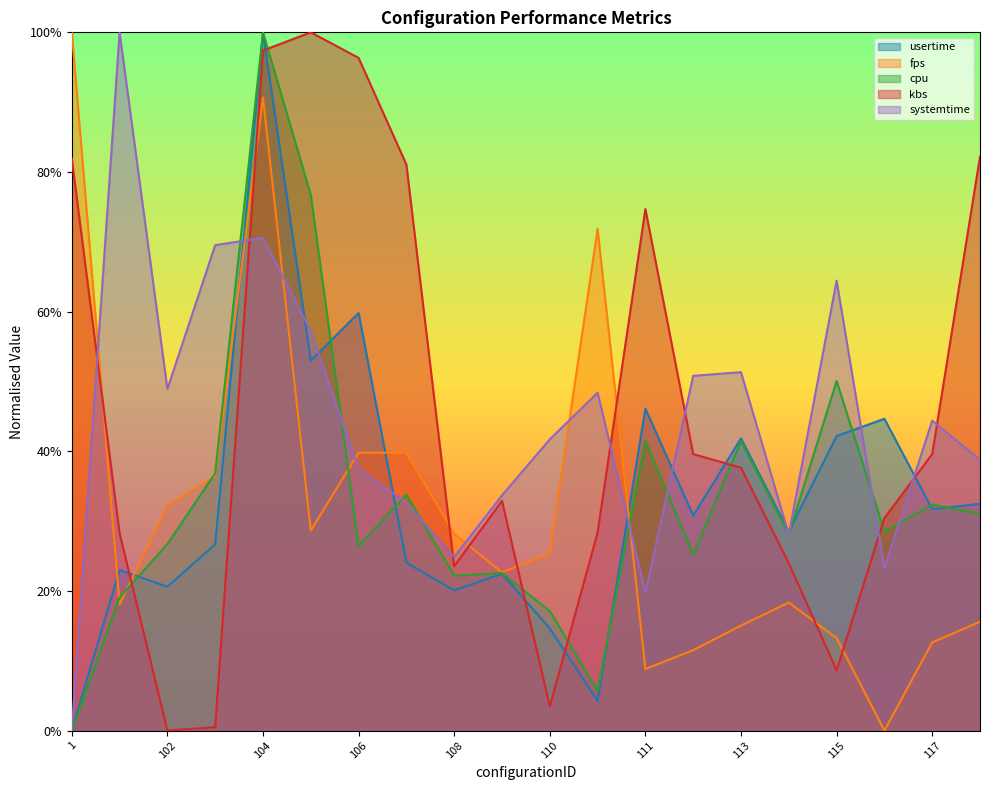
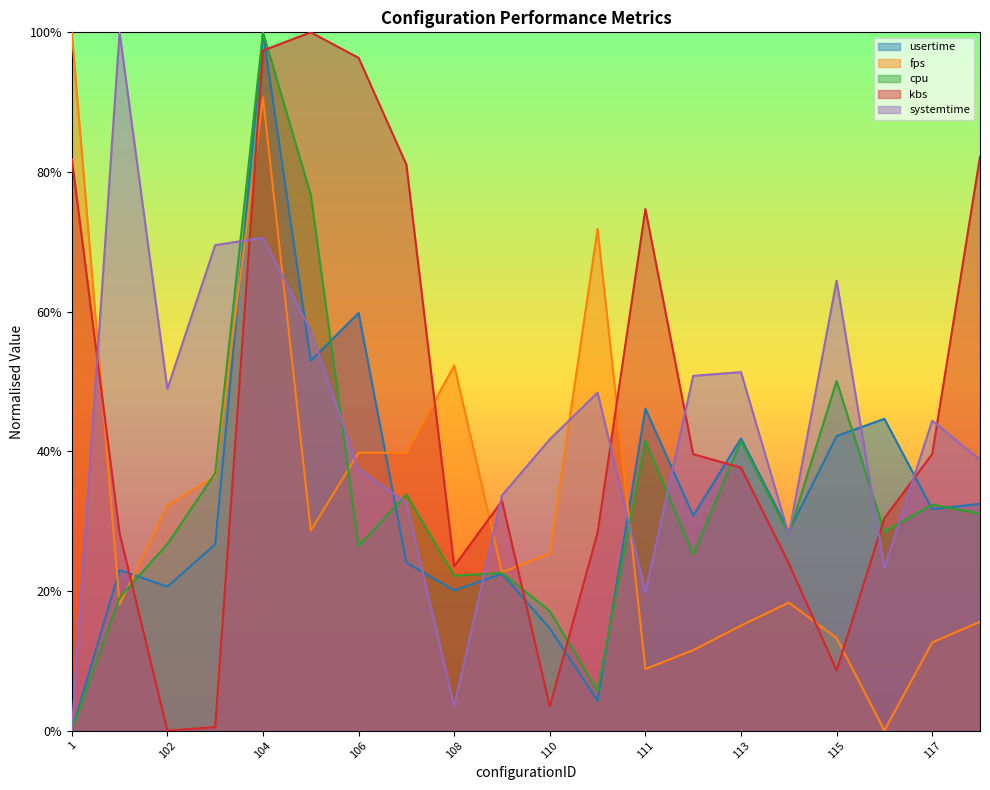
  {
    "usertime": {
      "102": "21%",
      "106": "60%",
      "108": "20%",
      "110": "15%",
      "111": "46%",
      "113": "42%",
      "115": "42%",
      "117": "32%"
    },
    "fps": {
      "102": "32%",
      "104": "91%",
      "106": "40%",
-     "108": "28%",
+     "108": "52%",
      "110": "25%",
      "111": "9%",
      "113": "15%",
      "115": "13%",
      "117": "13%"
    },
    "cpu": {
      "102": "27%",
      "106": "26%",
      "108": "22%",
      "110": "17%",
      "111": "41%",
      "113": "41%",
      "115": "50%",
      "117": "32%"
    },
    "kbs": {
      "102": "0%",
      "104": "97%",
      "106": "96%",
      "108": "24%",
      "110": "3%",
      "111": "75%",
      "113": "38%",
      "115": "9%",
      "117": "40%"
    },
    "systemtime": {
      "102": "49%",
      "104": "71%",
      "106": "37%",
-     "108": "25%",
+     "108": "3%",
      "110": "42%",
      "111": "20%",
      "113": "51%",
      "115": "64%",
      "117": "44%"
    }
  }
